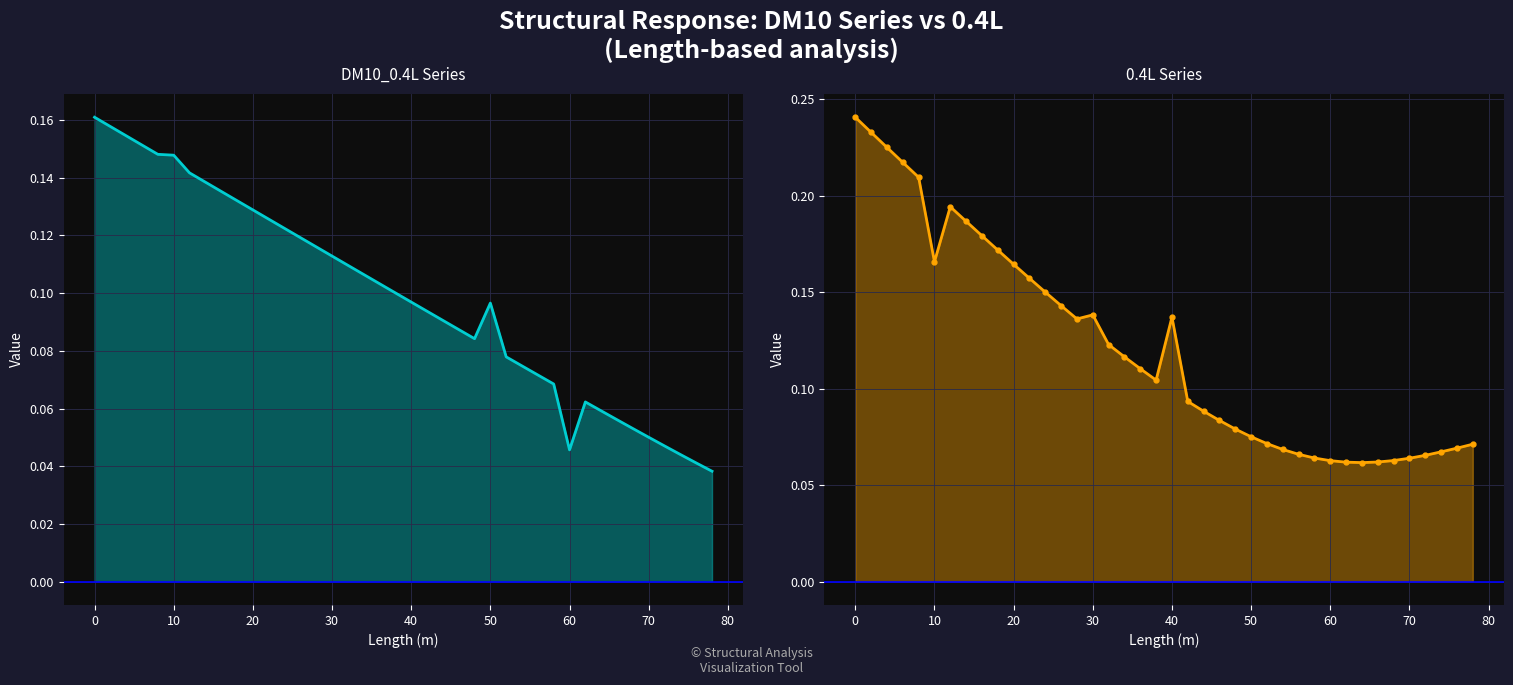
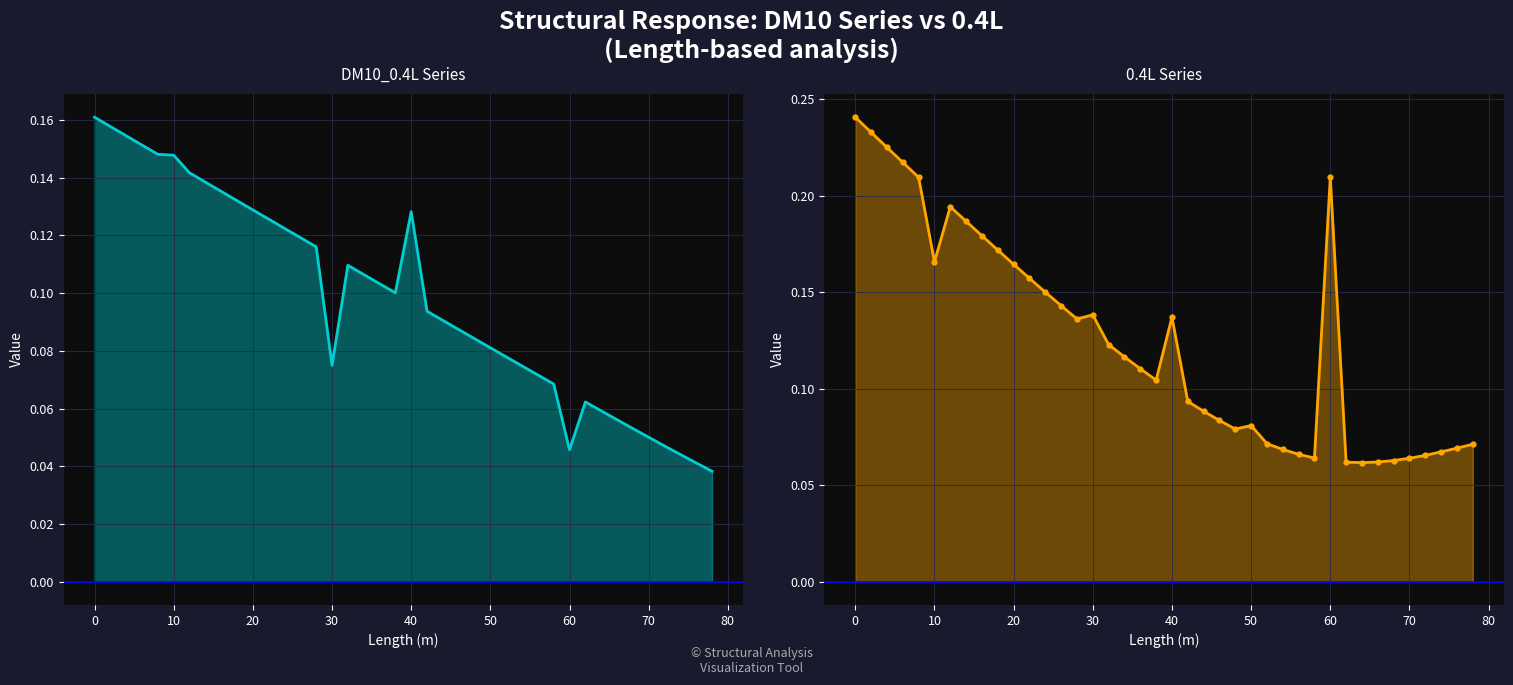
  {
    "DM10_0.4L Series": {
      "0": 0.161,
      "10": 0.148,
      "20": 0.129,
-     "30": 0.113,
-     "40": 0.097,
-     "50": 0.097,
+     "30": 0.075,
+     "40": 0.128,
+     "50": 0.081,
      "60": 0.046,
      "70": 0.050
    },
    "0.4L Series": {
      "0": 0.241,
      "10": 0.166,
      "20": 0.164,
      "30": 0.138,
      "40": 0.137,
-     "50": 0.075,
-     "60": 0.063,
+     "50": 0.081,
+     "60": 0.209,
      "70": 0.064
    }
  }
